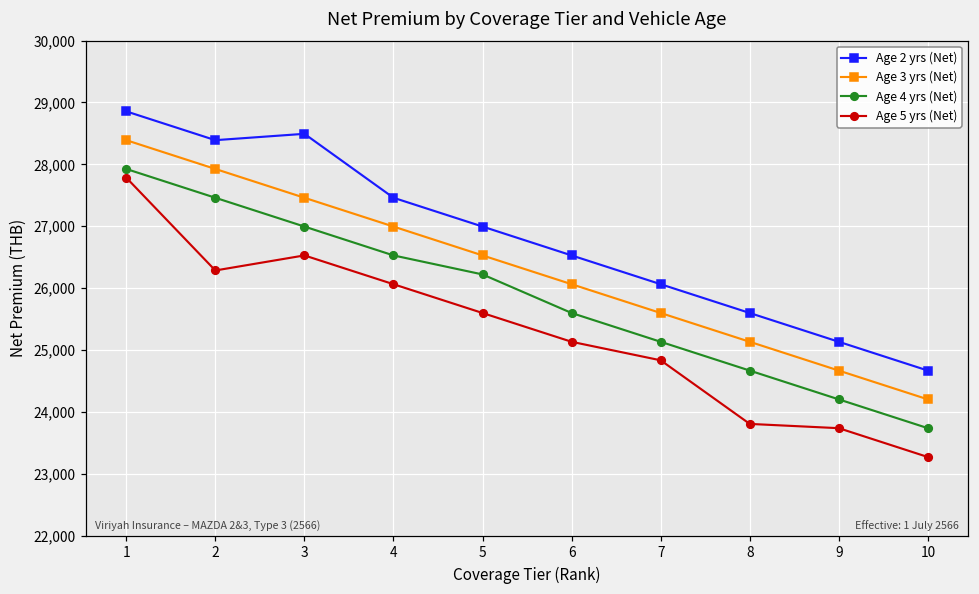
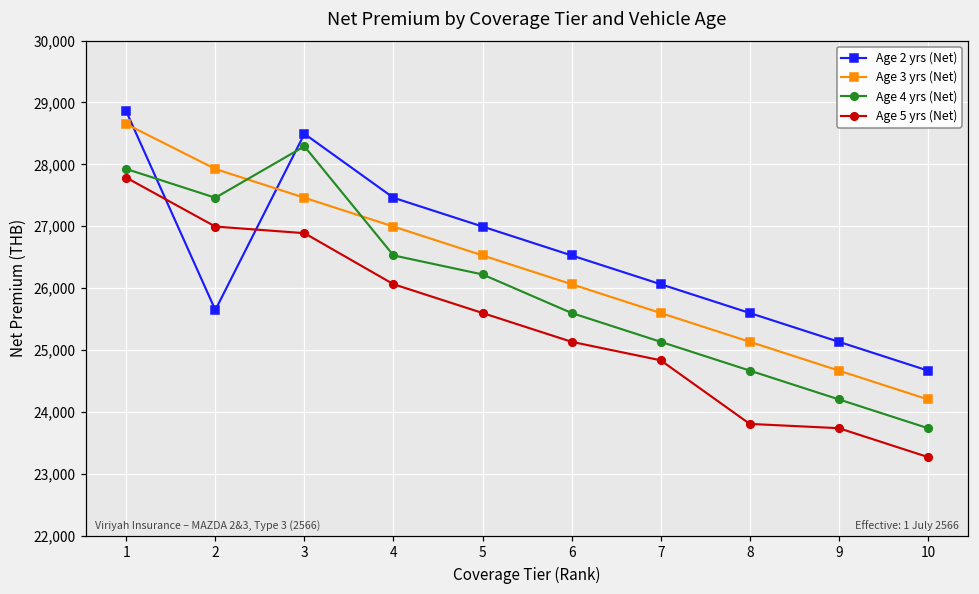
  {
    "Age 2 yrs (Net)": {
      "1": "28,900",
-     "2": "28,400",
+     "2": "25,600",
      "3": "28,500",
      "4": "27,500",
      "5": "27,000",
      "6": "26,500",
      "7": "26,100",
      "8": "25,600",
      "9": "25,100",
      "10": "24,700"
    },
    "Age 3 yrs (Net)": {
-     "1": "28,400",
+     "1": "28,700",
      "2": "27,900",
      "3": "27,500",
      "4": "27,000",
      "5": "26,500",
      "6": "26,100",
      "7": "25,600",
      "8": "25,100",
      "9": "24,700",
      "10": "24,200"
    },
    "Age 4 yrs (Net)": {
      "1": "27,900",
      "2": "27,500",
-     "3": "27,000",
+     "3": "28,300",
      "4": "26,500",
      "5": "26,200",
      "6": "25,600",
      "7": "25,100",
      "8": "24,700",
      "9": "24,200",
      "10": "23,700"
    },
    "Age 5 yrs (Net)": {
      "1": "27,800",
-     "2": "26,300",
-     "3": "26,500",
+     "2": "27,000",
+     "3": "26,900",
      "4": "26,100",
      "5": "25,600",
      "6": "25,100",
      "7": "24,800",
      "8": "23,800",
      "9": "23,700",
      "10": "23,300"
    }
  }
